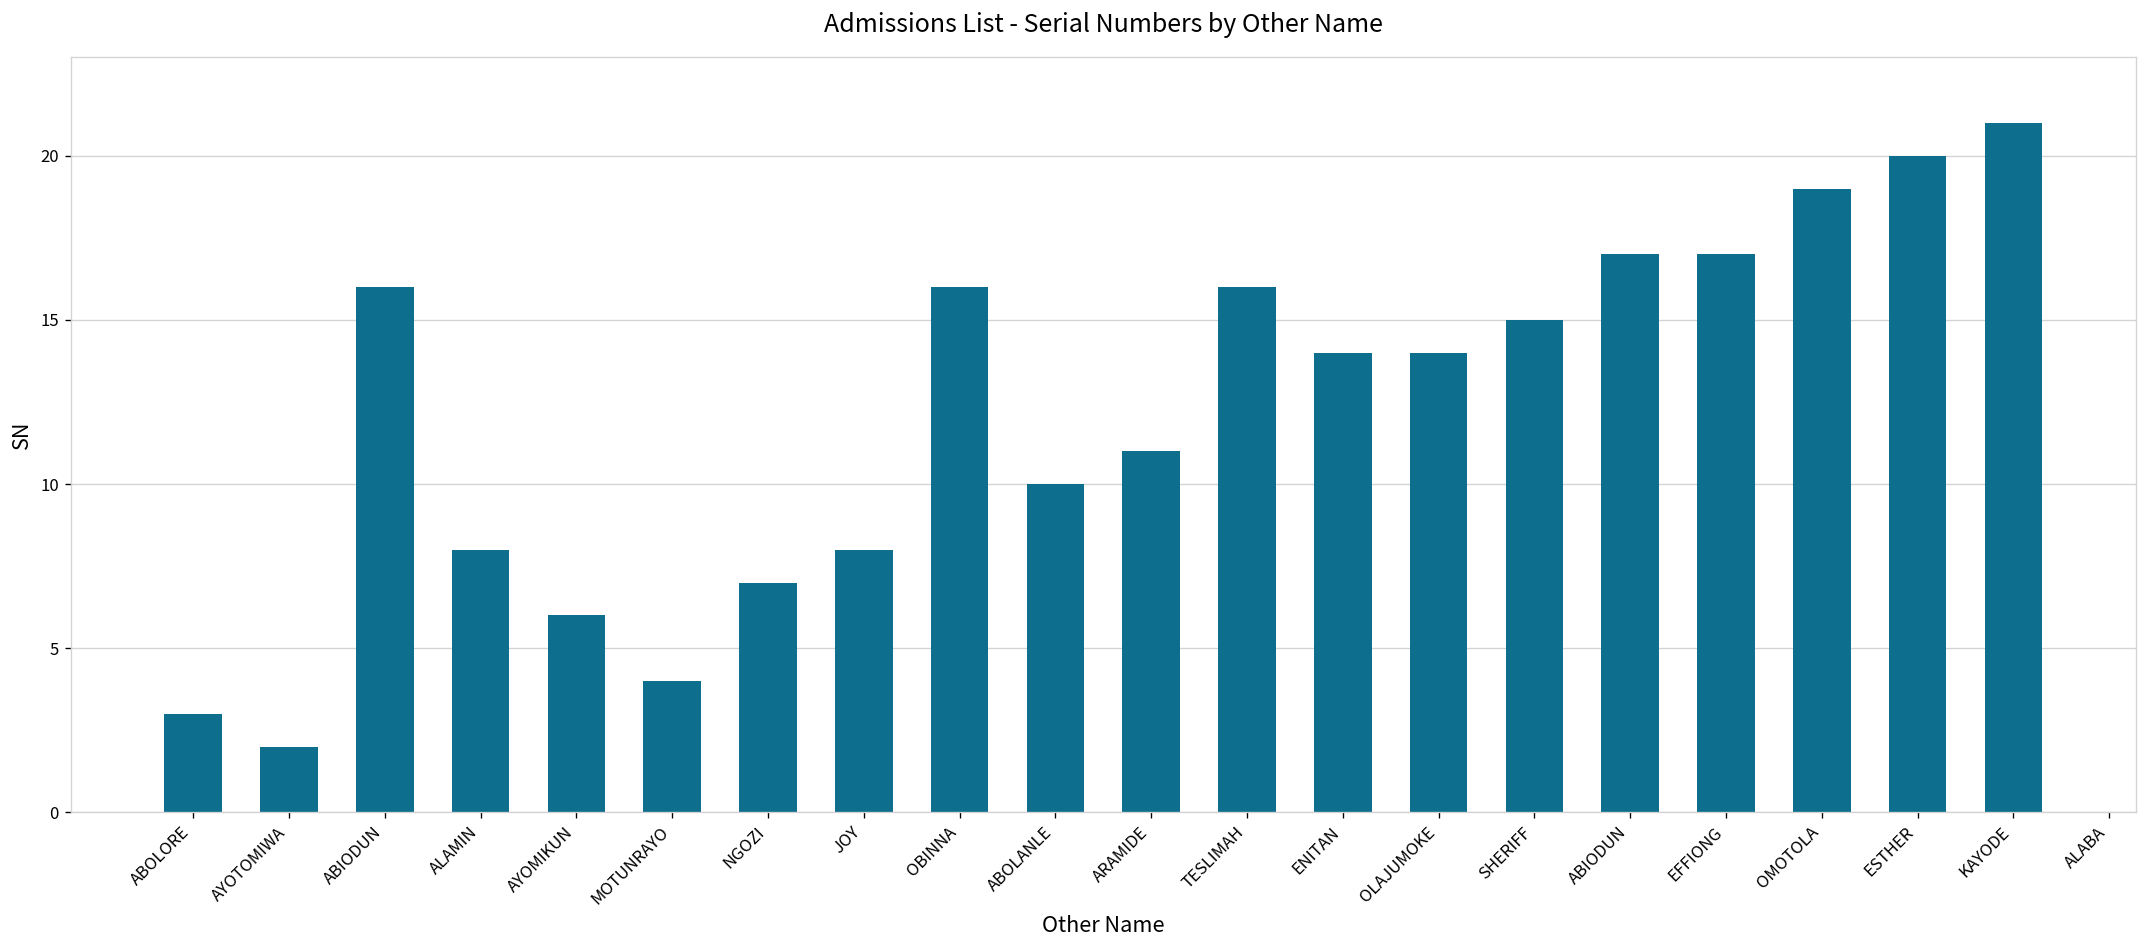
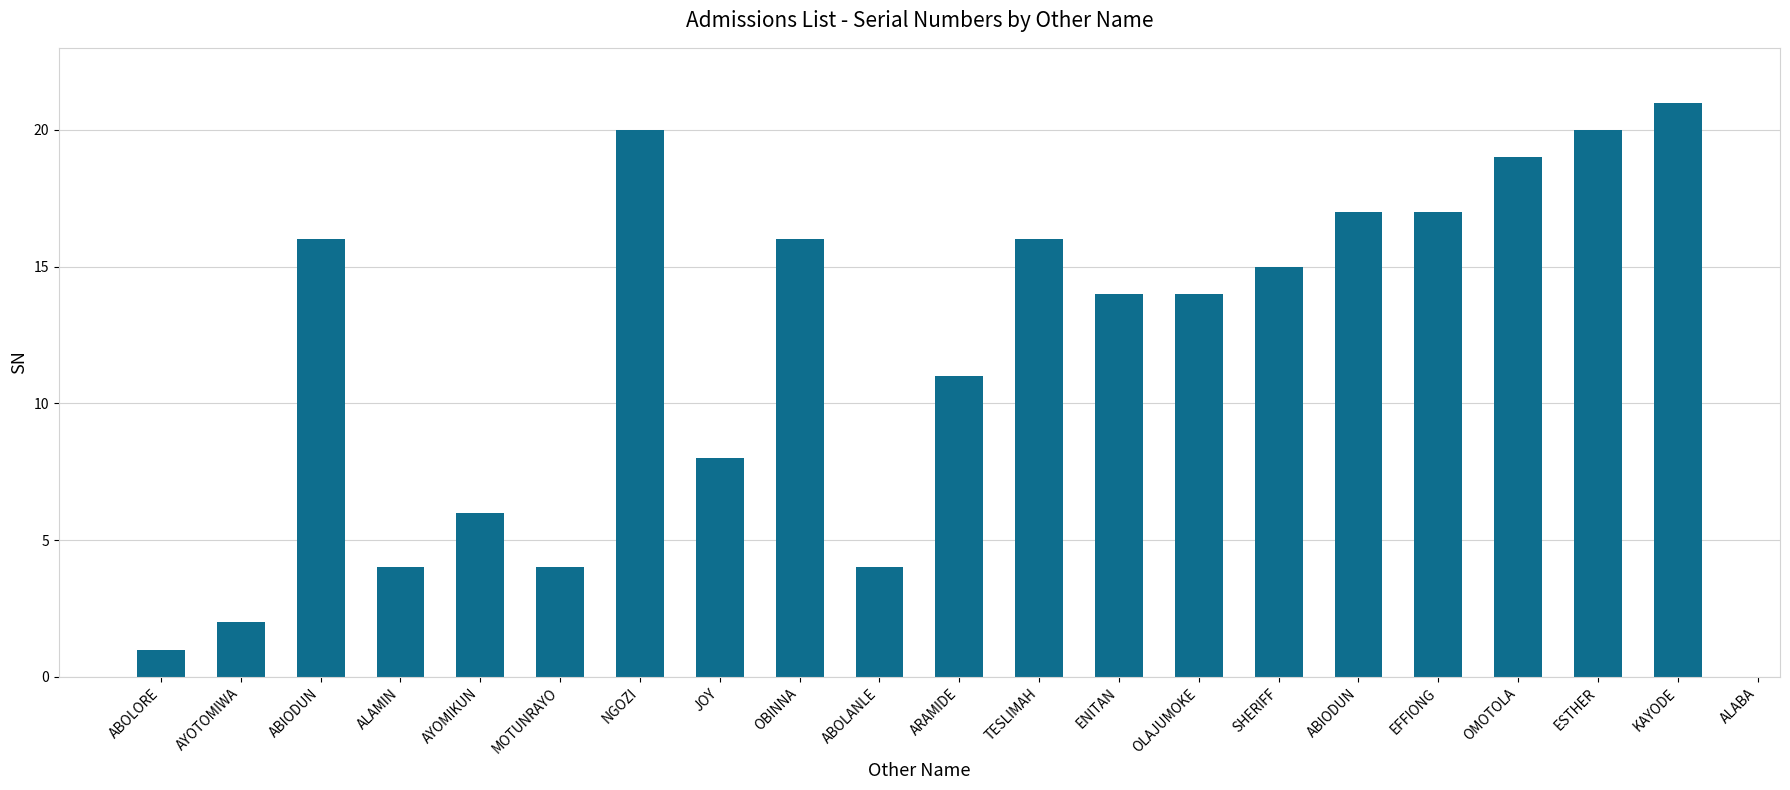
  {
-   "ABOLORE": 3,
+   "ABOLORE": 1,
    "AYOTOMIWA": 2,
-   "ALAMIN": 8,
+   "ALAMIN": 4,
    "AYOMIKUN": 6,
    "MOTUNRAYO": 4,
-   "NGOZI": 7,
+   "NGOZI": 20,
    "JOY": 8,
    "OBINNA": 16,
-   "ABOLANLE": 10,
+   "ABOLANLE": 4,
    "ARAMIDE": 11,
    "TESLIMAH": 16,
    "ENITAN": 14,
    "OLAJUMOKE": 14,
    "SHERIFF": 15,
    "EFFIONG": 17,
    "OMOTOLA": 19,
    "ESTHER": 20,
    "KAYODE": 21
  }
